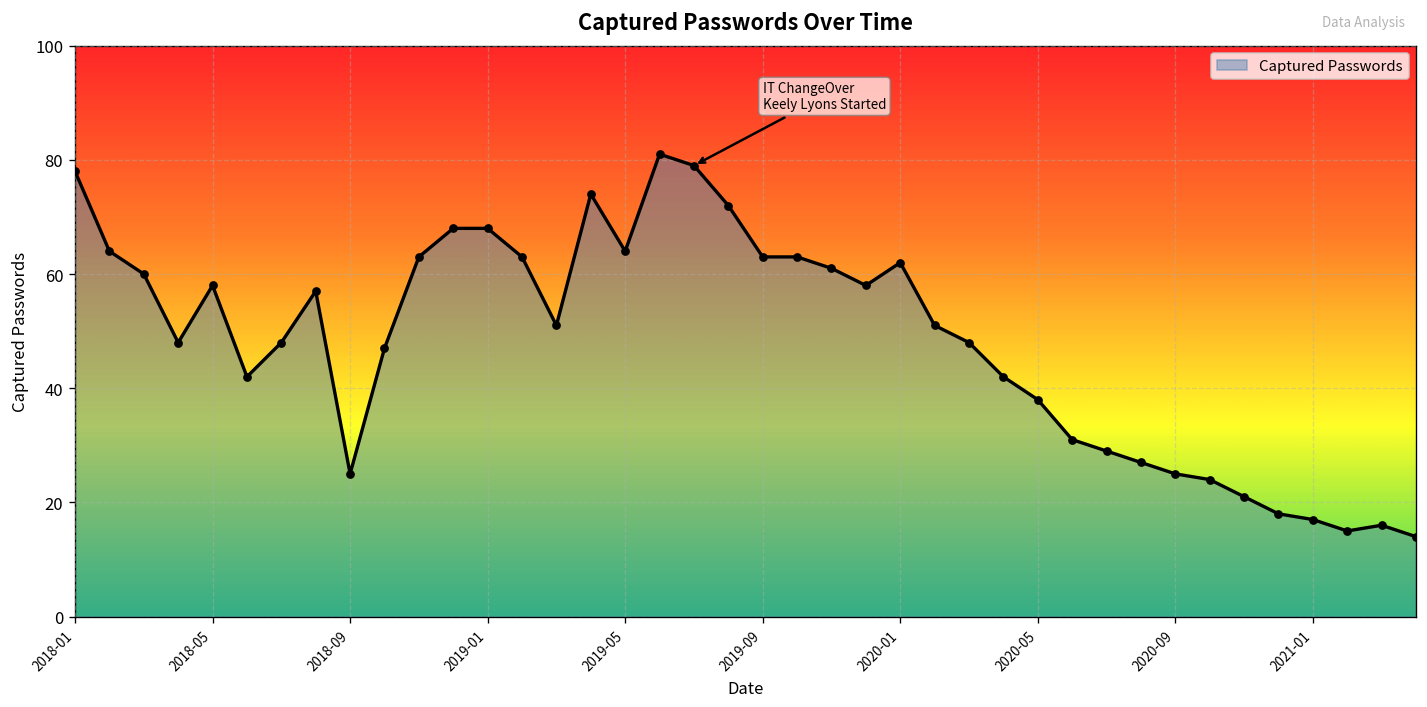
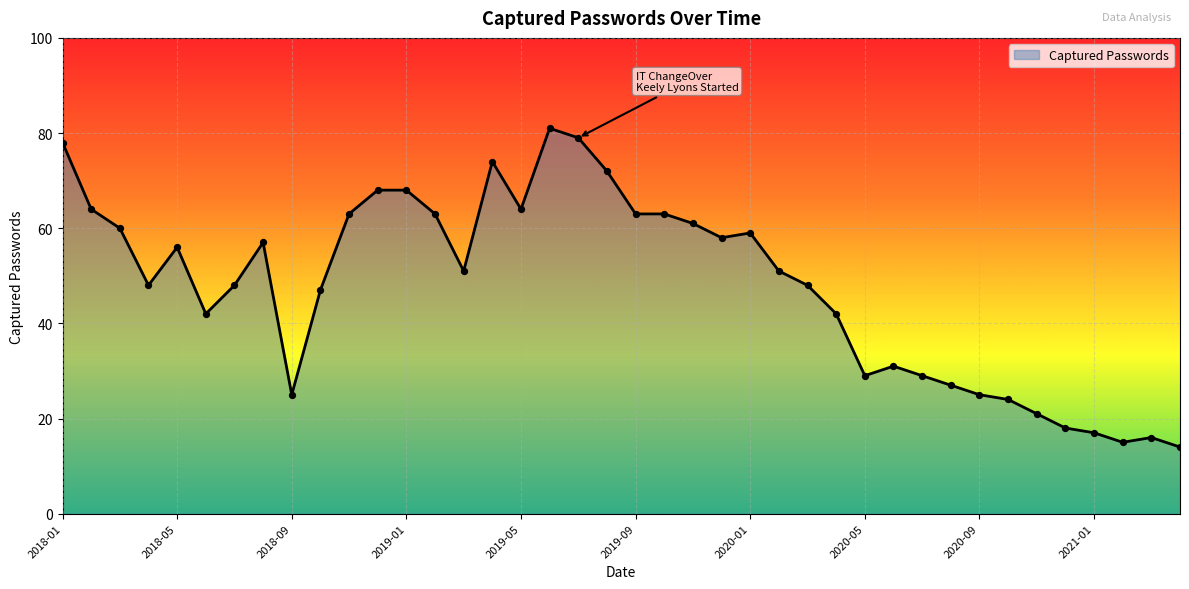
  {
    "2018-01": 78,
-   "2018-05": 58,
+   "2018-05": 56,
    "2018-09": 25,
    "2019-01": 68,
    "2019-05": 64,
    "2019-09": 63,
-   "2020-01": 62,
-   "2020-05": 38,
+   "2020-01": 59,
+   "2020-05": 29,
    "2020-09": 25,
    "2021-01": 17
  }
